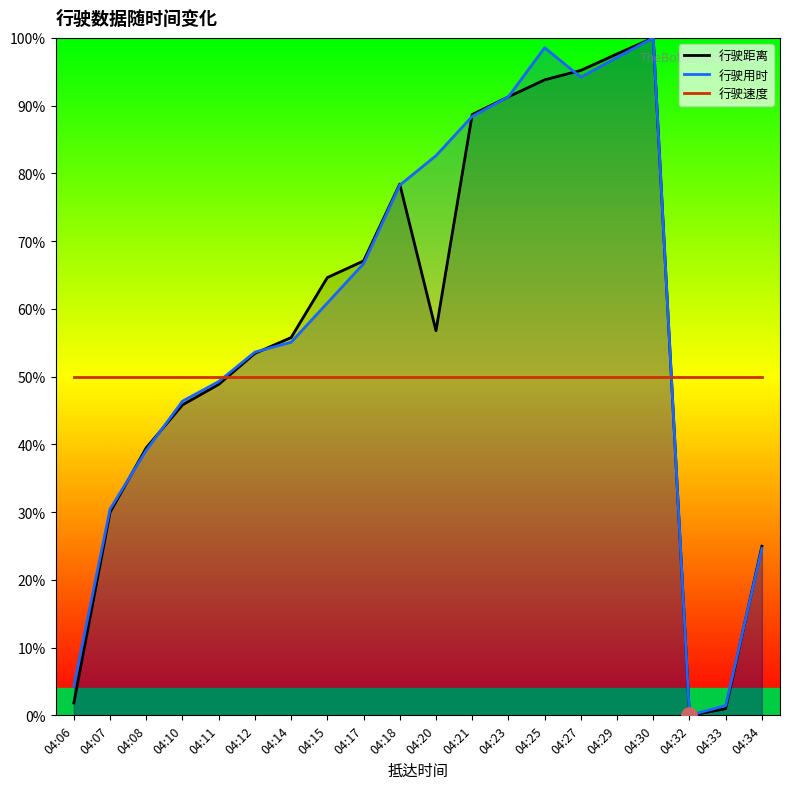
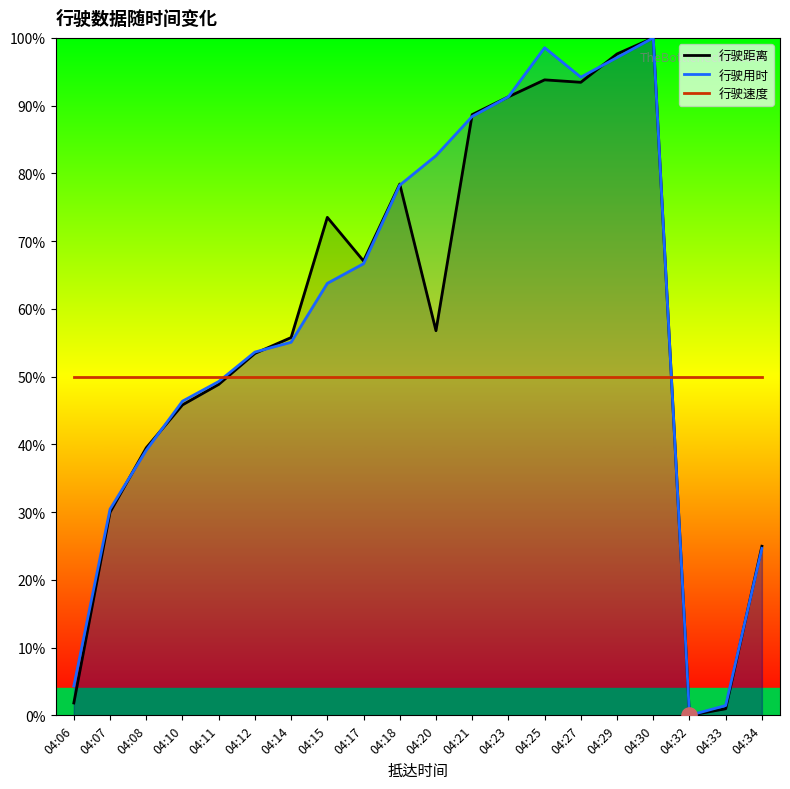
  {
    "行驶距离": {
      "04:07": "30%",
      "04:10": "46%",
      "04:11": "49%",
      "04:14": "56%",
-     "04:15": "65%",
+     "04:15": "74%",
      "04:17": "67%",
      "04:20": "57%",
      "04:25": "94%",
-     "04:27": "95%",
+     "04:27": "93%",
      "04:29": "98%"
    },
    "行驶用时": {
      "04:06": "4%",
      "04:07": "30%",
      "04:10": "46%",
      "04:11": "49%",
      "04:14": "55%",
-     "04:15": "61%",
+     "04:15": "64%",
      "04:17": "67%",
      "04:20": "83%",
      "04:25": "99%",
      "04:27": "94%",
      "04:29": "97%"
    },
    "行驶速度": {
      "04:06": "50%",
      "04:07": "50%",
      "04:08": "50%",
      "04:10": "50%",
      "04:11": "50%",
      "04:12": "50%",
      "04:14": "50%",
      "04:15": "50%",
      "04:17": "50%",
      "04:18": "50%",
      "04:20": "50%",
      "04:21": "50%",
      "04:23": "50%",
      "04:25": "50%",
      "04:27": "50%",
      "04:29": "50%",
      "04:30": "50%",
      "04:32": "50%",
      "04:33": "50%",
      "04:34": "50%"
    }
  }
